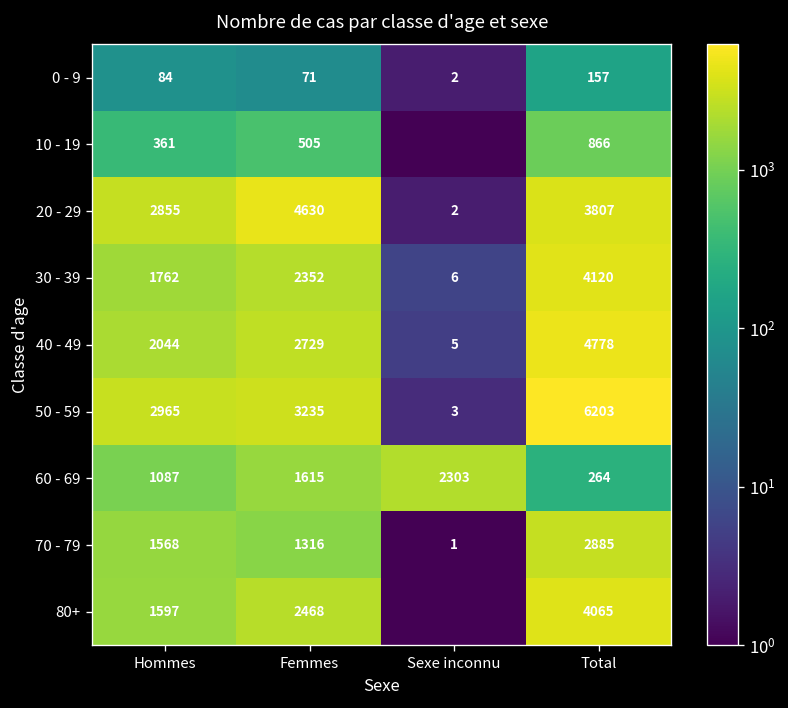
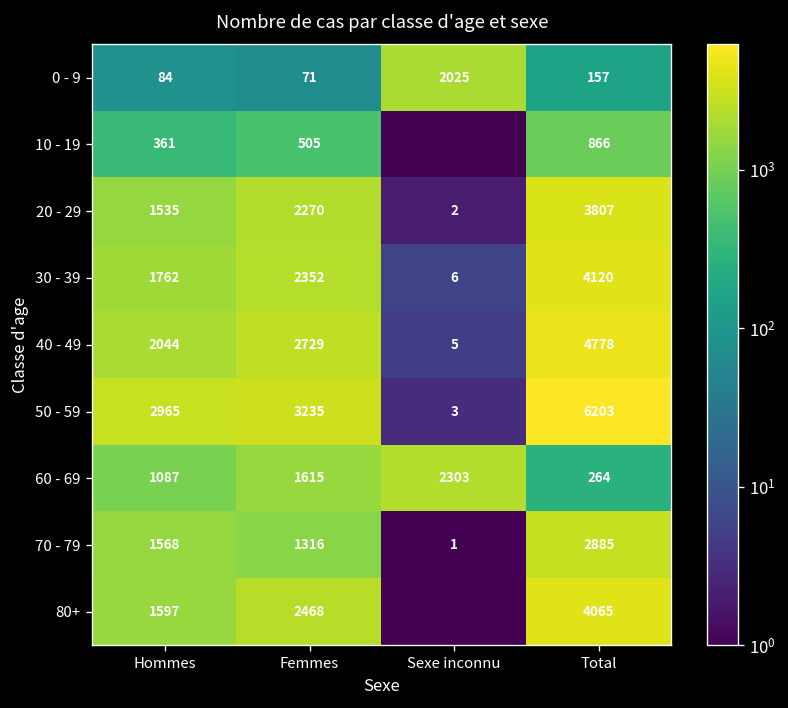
  {
    "0 - 9": {
      "Hommes": 84,
      "Femmes": 71,
-     "Sexe inconnu": 2,
+     "Sexe inconnu": 2025,
      "Total": 157
    },
    "10 - 19": {
      "Hommes": 361,
      "Femmes": 505,
      "Total": 866
    },
    "20 - 29": {
-     "Hommes": 2855,
-     "Femmes": 4630,
+     "Hommes": 1535,
+     "Femmes": 2270,
      "Sexe inconnu": 2,
      "Total": 3807
    },
    "30 - 39": {
      "Hommes": 1762,
      "Femmes": 2352,
      "Sexe inconnu": 6,
      "Total": 4120
    },
    "40 - 49": {
      "Hommes": 2044,
      "Femmes": 2729,
      "Sexe inconnu": 5,
      "Total": 4778
    },
    "50 - 59": {
      "Hommes": 2965,
      "Femmes": 3235,
      "Sexe inconnu": 3,
      "Total": 6203
    },
    "60 - 69": {
      "Hommes": 1087,
      "Femmes": 1615,
      "Sexe inconnu": 2303,
      "Total": 264
    },
    "70 - 79": {
      "Hommes": 1568,
      "Femmes": 1316,
      "Sexe inconnu": 1,
      "Total": 2885
    },
    "80+": {
      "Hommes": 1597,
      "Femmes": 2468,
      "Total": 4065
    }
  }
